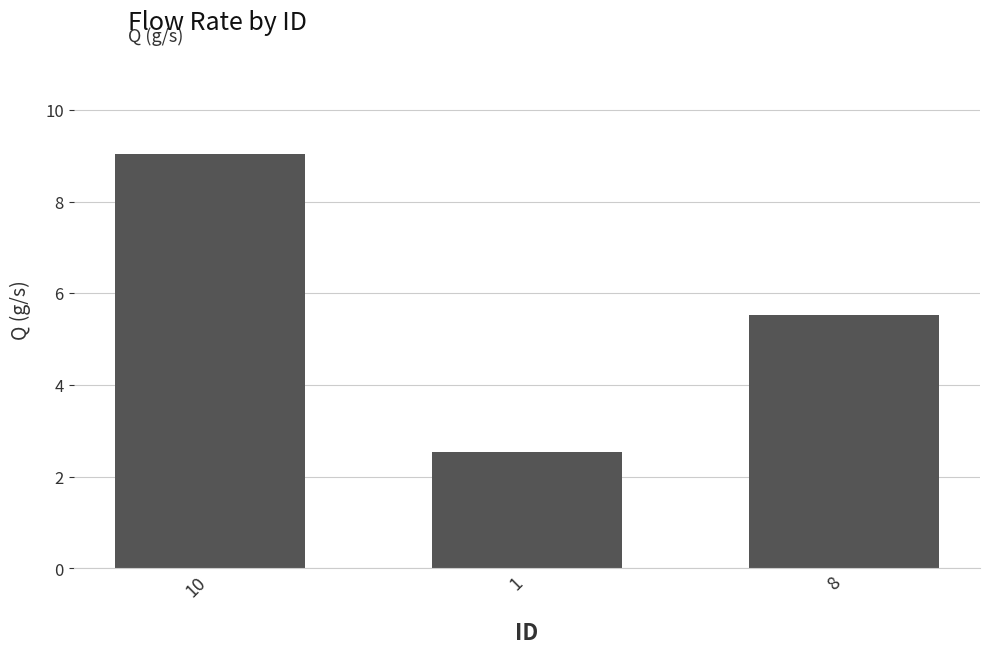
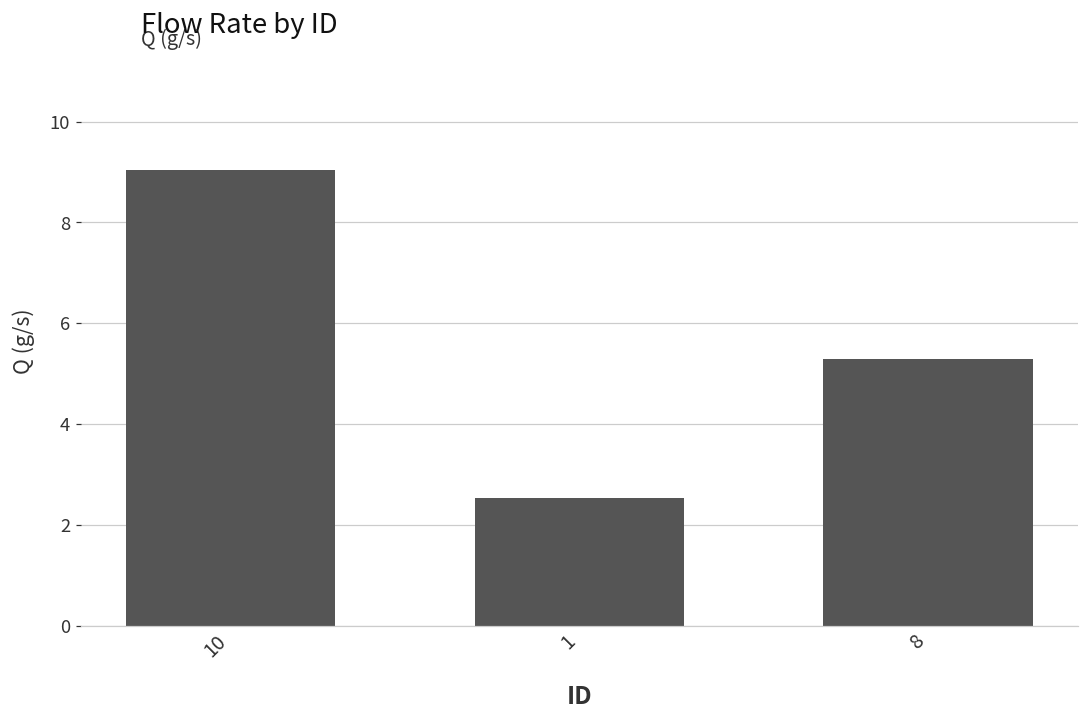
  {
    "10": 9.0,
    "1": 2.5,
-   "8": 5.5
+   "8": 5.3
  }
